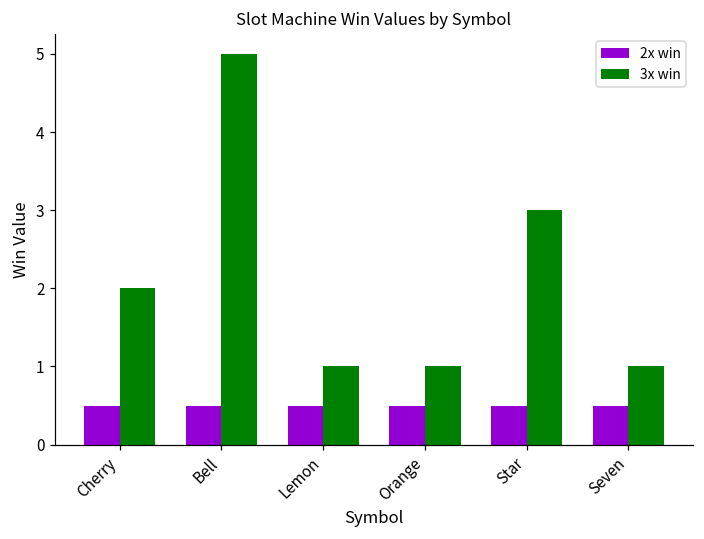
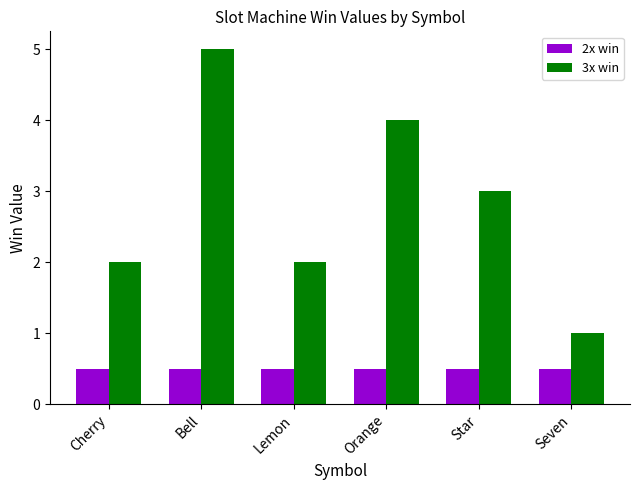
  {
    "2x win": {
      "Cherry": 0.5,
      "Bell": 0.5,
      "Lemon": 0.5,
      "Orange": 0.5,
      "Star": 0.5,
      "Seven": 0.5
    },
    "3x win": {
      "Cherry": 2,
      "Bell": 5,
-     "Lemon": 1,
-     "Orange": 1,
+     "Lemon": 2,
+     "Orange": 4,
      "Star": 3,
      "Seven": 1
    }
  }
